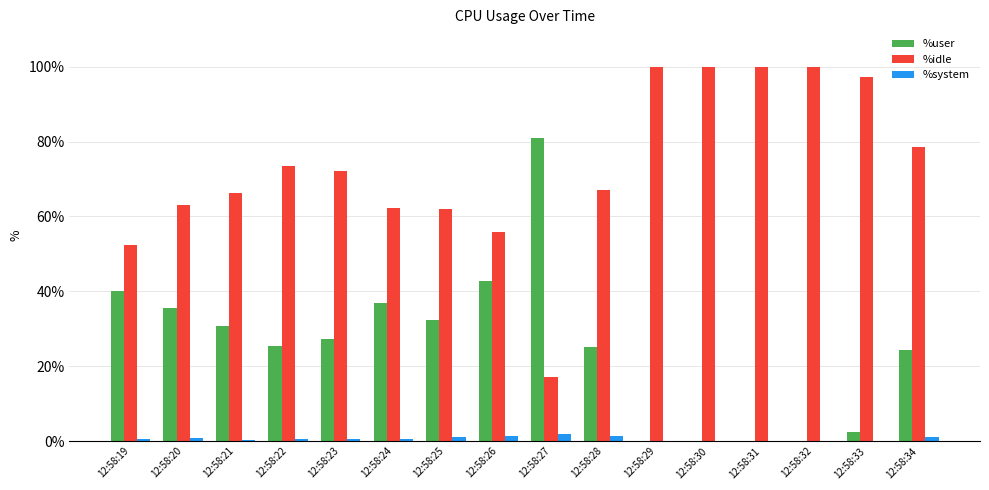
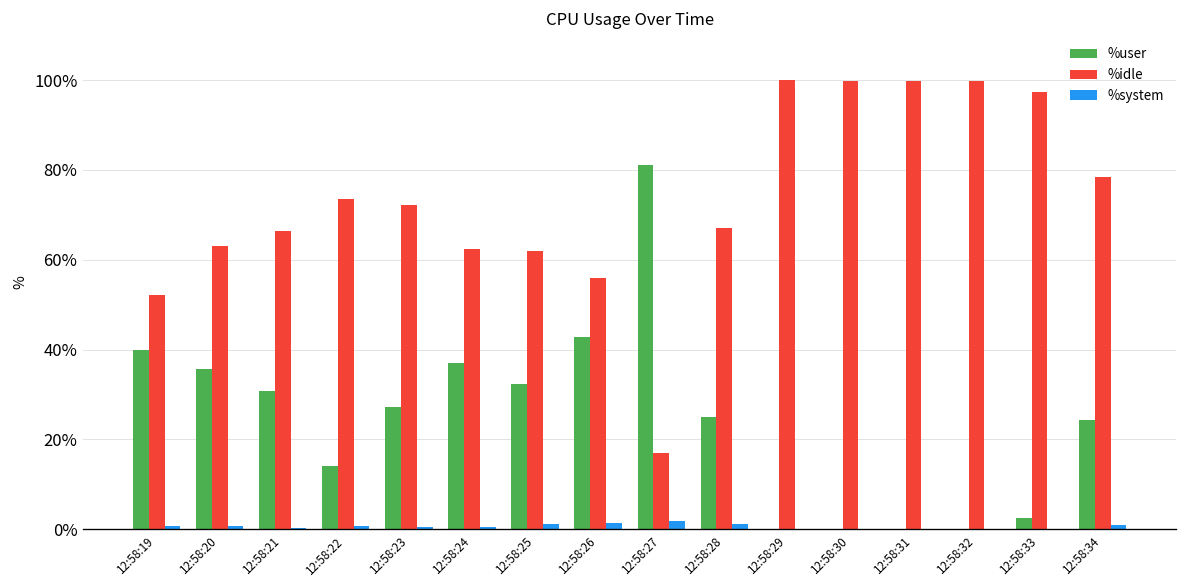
  {
    "%user": {
      "12:58:19": "40%",
      "12:58:20": "36%",
      "12:58:21": "31%",
-     "12:58:22": "25%",
+     "12:58:22": "14%",
      "12:58:23": "27%",
      "12:58:24": "37%",
      "12:58:25": "32%",
      "12:58:26": "43%",
      "12:58:27": "81%",
      "12:58:28": "25%",
      "12:58:29": "0%",
      "12:58:32": "0%",
      "12:58:33": "3%",
      "12:58:34": "24%"
    },
    "%idle": {
      "12:58:19": "52%",
      "12:58:20": "63%",
      "12:58:21": "66%",
      "12:58:22": "73%",
      "12:58:23": "72%",
      "12:58:24": "62%",
      "12:58:25": "62%",
      "12:58:26": "56%",
      "12:58:27": "17%",
      "12:58:28": "67%",
      "12:58:29": "100%",
      "12:58:30": "100%",
      "12:58:31": "100%",
      "12:58:32": "100%",
      "12:58:33": "97%",
      "12:58:34": "79%"
    },
    "%system": {
      "12:58:20": "1%",
      "12:58:25": "1%",
      "12:58:26": "1%",
      "12:58:27": "2%",
      "12:58:28": "1%",
      "12:58:29": "0%",
      "12:58:30": "0%",
      "12:58:31": "0%",
      "12:58:34": "1%"
    }
  }
